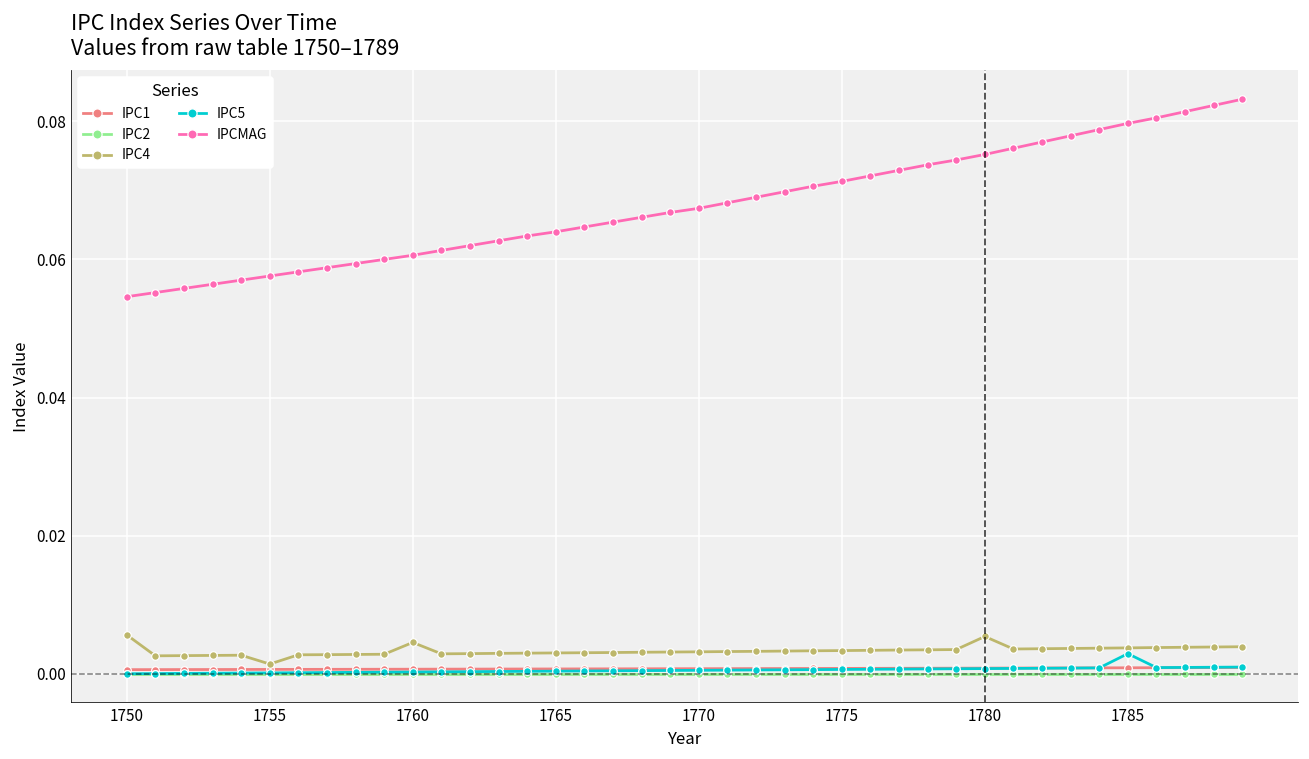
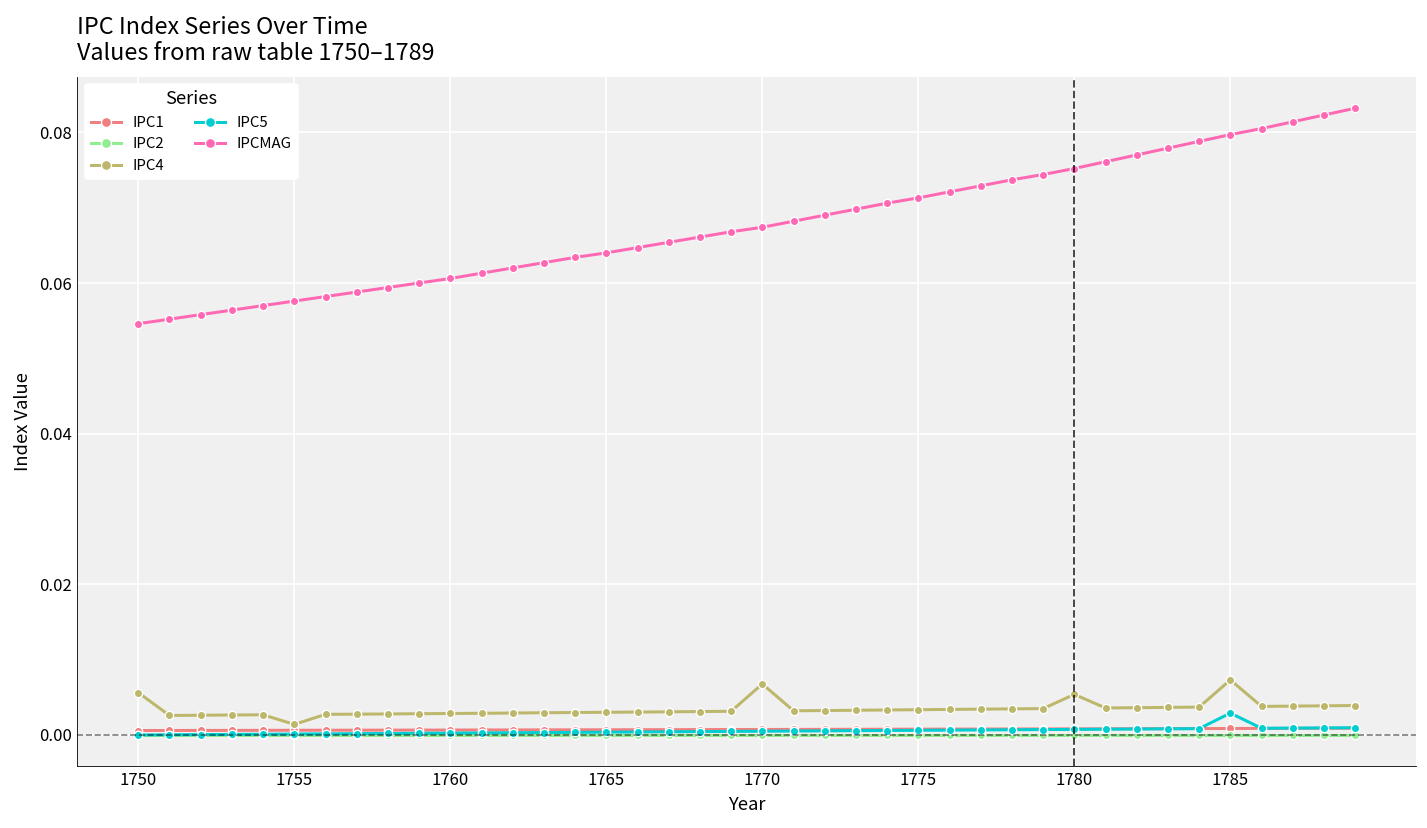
  {
    "IPC2": {
      "1770": 0.000,
      "1775": 0.000,
      "1780": 0.000,
      "1785": 0.000
    },
    "IPC4": {
      "1750": 0.006,
      "1755": 0.001,
-     "1760": 0.005,
+     "1760": 0.003,
      "1765": 0.003,
-     "1770": 0.003,
+     "1770": 0.007,
      "1775": 0.003,
      "1780": 0.005,
-     "1785": 0.004
+     "1785": 0.007
    },
    "IPC5": {
      "1785": 0.003
    }
  }
